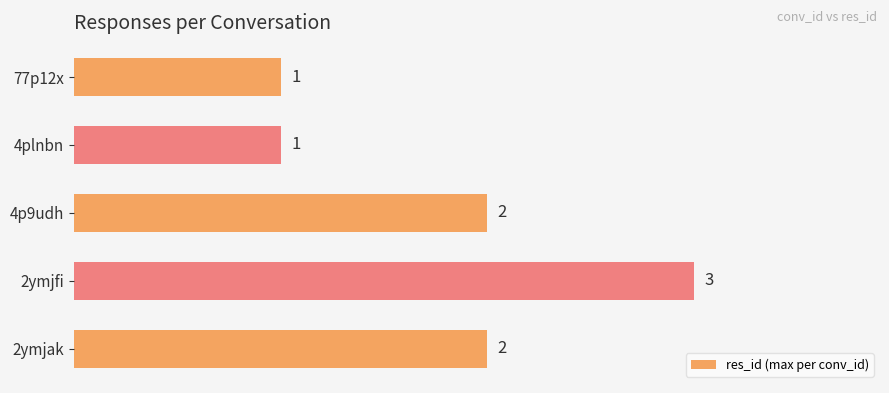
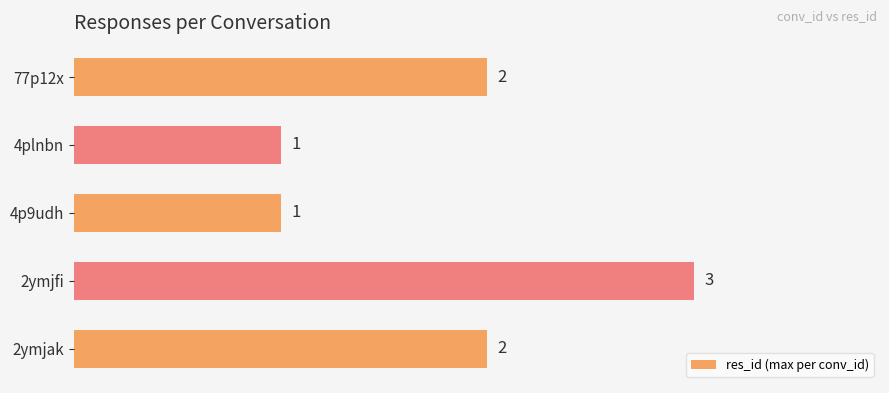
  {
-   "77p12x": 1,
+   "77p12x": 2,
    "4plnbn": 1,
-   "4p9udh": 2,
+   "4p9udh": 1,
    "2ymjfi": 3,
    "2ymjak": 2
  }
